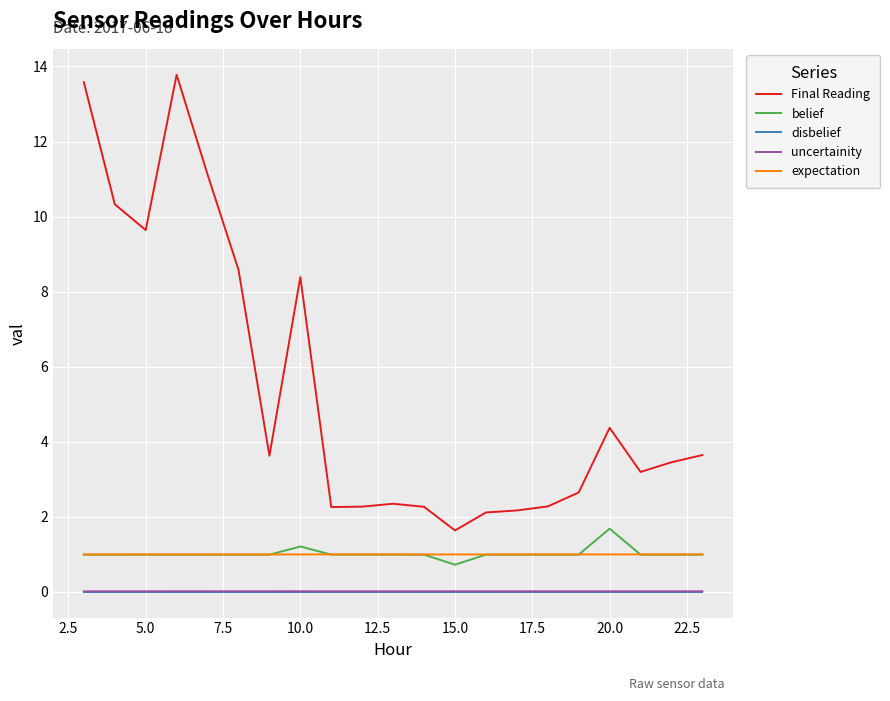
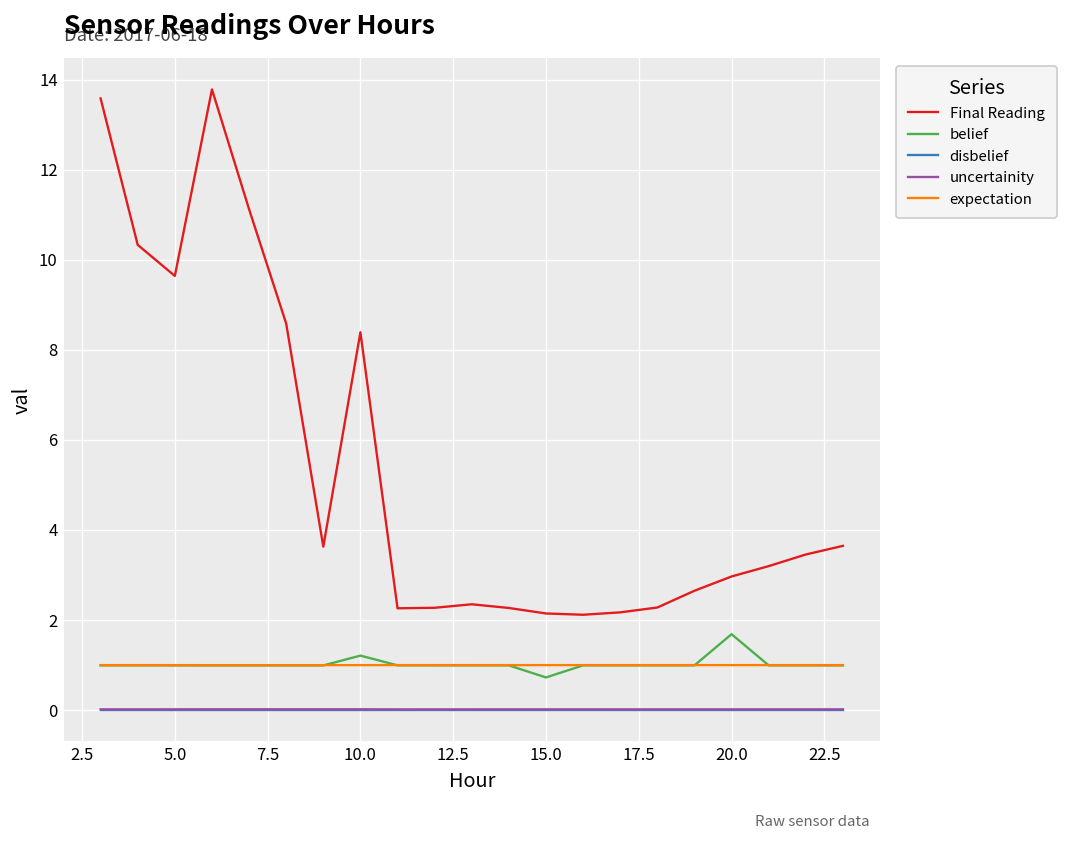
  {
    "Final Reading": {
      "5.0": 9.6,
      "10.0": 8.4,
-     "15.0": 1.6,
-     "20.0": 4.4
+     "15.0": 2.1,
+     "20.0": 3.0
    },
    "belief": {
      "10.0": 1.2,
      "15.0": 0.7,
      "20.0": 1.7
    },
    "expectation": {
      "10.0": 1.0,
      "15.0": 1.0,
      "20.0": 1.0
    }
  }
